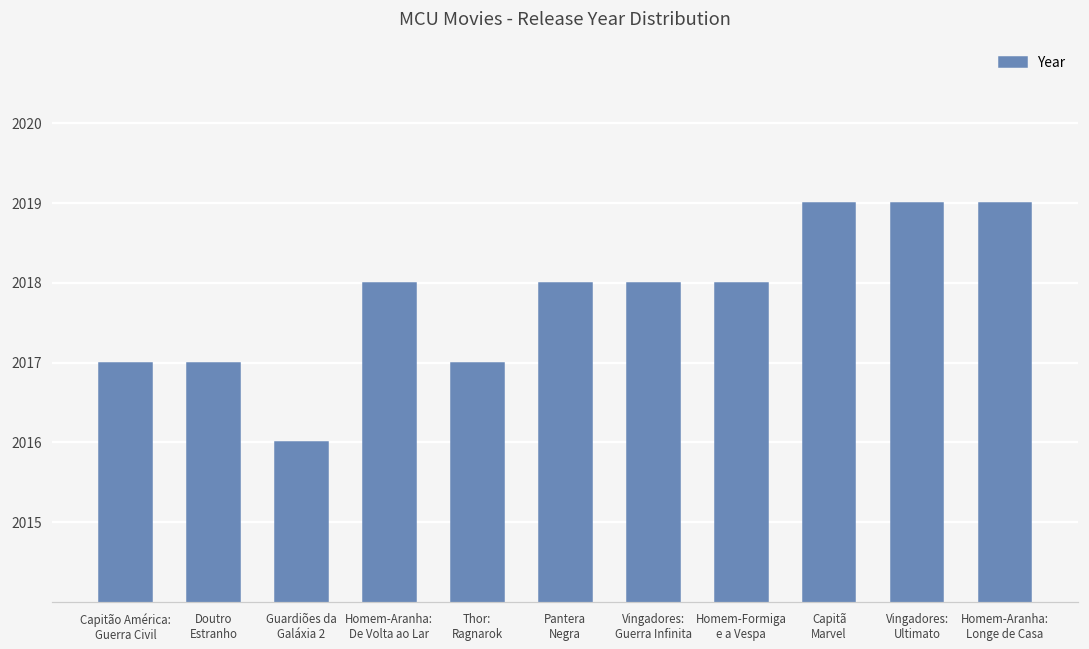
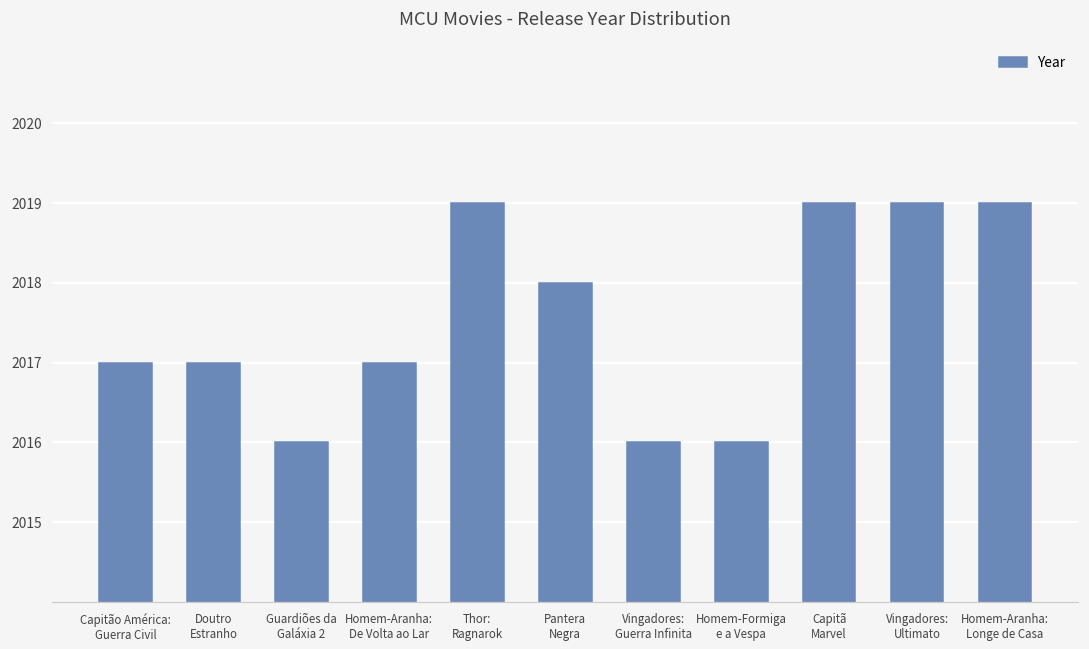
  {
    "Capitão América: Guerra Civil": 2017,
    "Doutro Estranho": 2017,
    "Guardiões da Galáxia 2": 2016,
-   "Homem-Aranha: De Volta ao Lar": 2018,
-   "Thor: Ragnarok": 2017,
+   "Homem-Aranha: De Volta ao Lar": 2017,
+   "Thor: Ragnarok": 2019,
    "Pantera Negra": 2018,
-   "Vingadores: Guerra Infinita": 2018,
-   "Homem-Formiga e a Vespa": 2018,
+   "Vingadores: Guerra Infinita": 2016,
+   "Homem-Formiga e a Vespa": 2016,
    "Capitã Marvel": 2019,
    "Vingadores: Ultimato": 2019,
    "Homem-Aranha: Longe de Casa": 2019
  }
